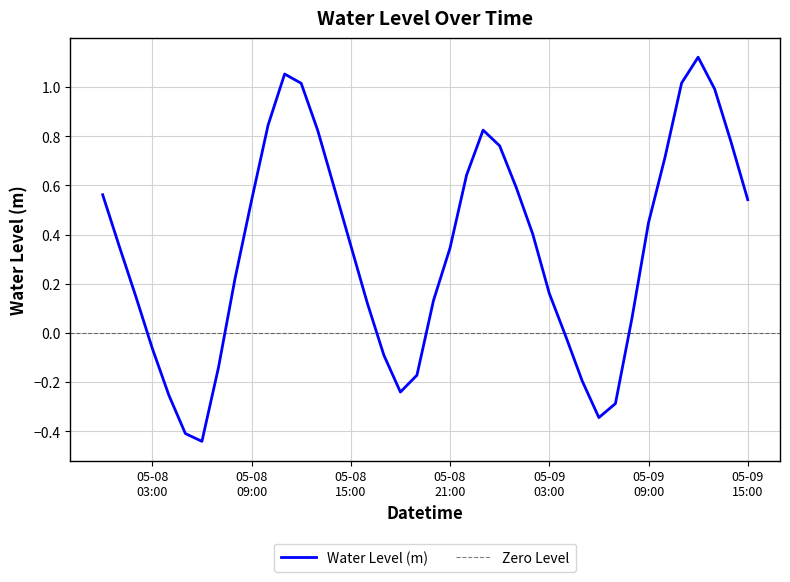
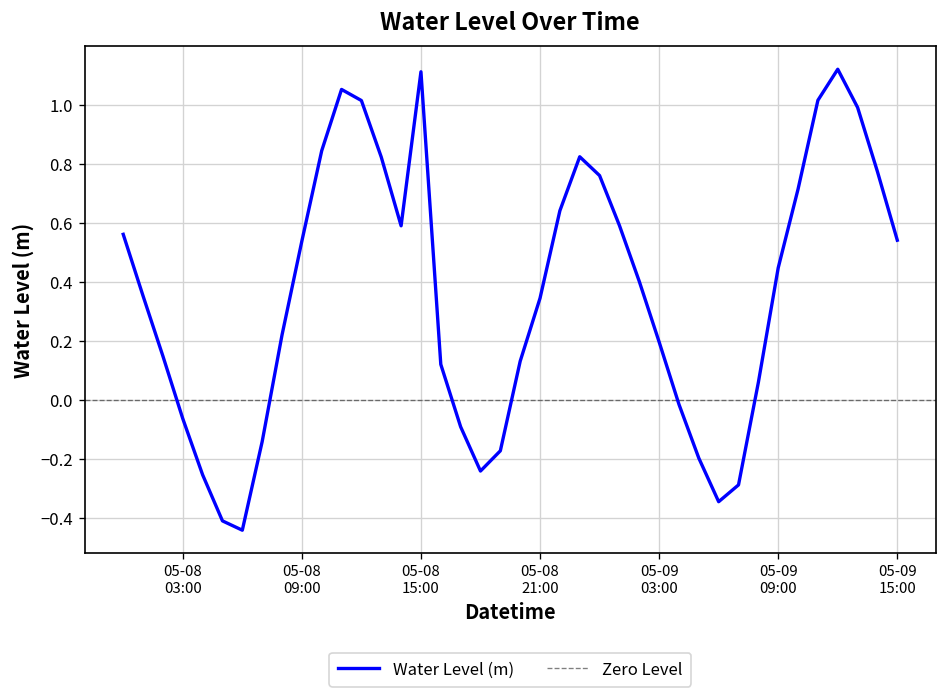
  {
    "05-08 03:00": -0.06,
    "05-08 09:00": 0.54,
-   "05-08 15:00": 0.36,
+   "05-08 15:00": 1.11,
    "05-08 21:00": 0.35,
-   "05-09 03:00": 0.16,
+   "05-09 03:00": 0.20,
    "05-09 09:00": 0.45,
    "05-09 15:00": 0.54
  }
